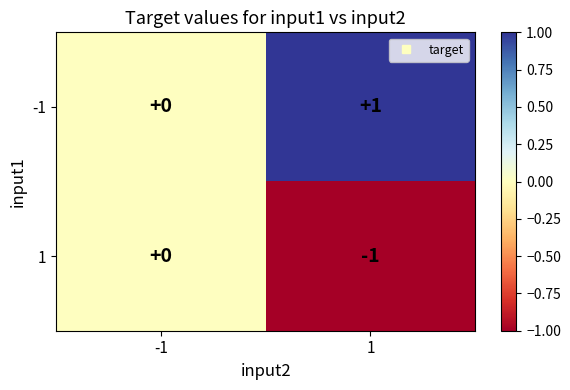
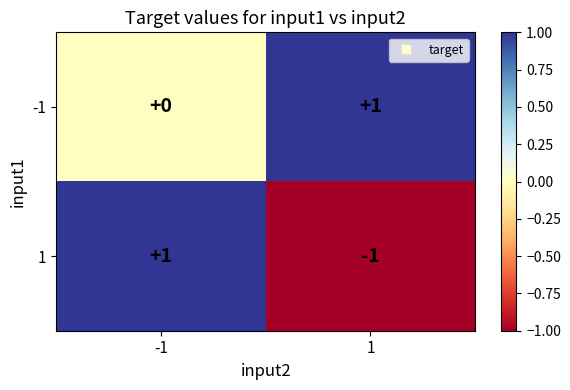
  {
    "-1": {
      "-1": "+0",
      "1": "+1"
    },
    "1": {
-     "-1": "+0",
+     "-1": "+1",
      "1": "-1"
    }
  }
